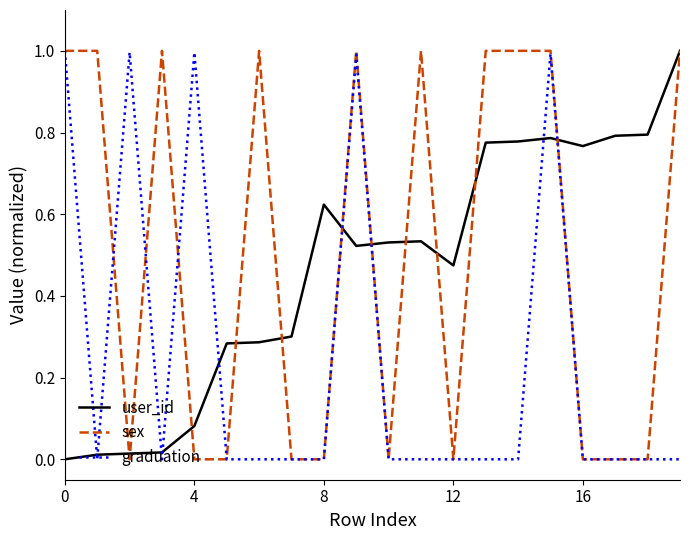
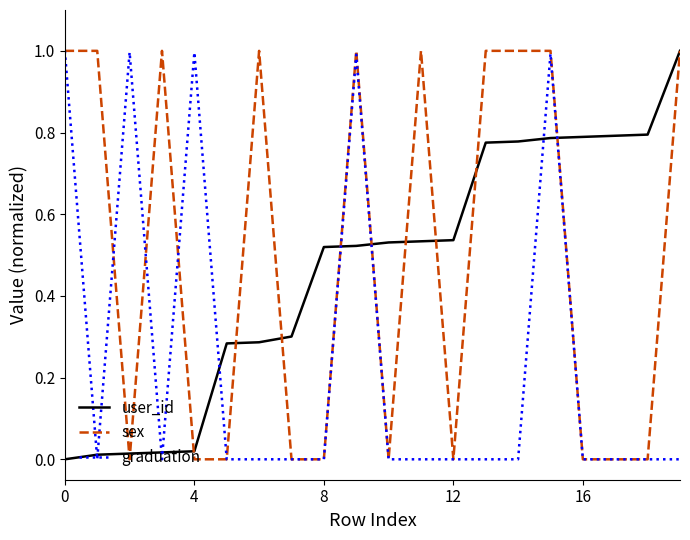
  {
    "user_id": {
      "0": 0.00,
-     "4": 0.08,
-     "8": 0.62,
-     "12": 0.47,
-     "16": 0.77
+     "4": 0.02,
+     "8": 0.52,
+     "12": 0.54,
+     "16": 0.79
    },
    "sex": {
      "4": 0.00
    },
    "graduation": {
      "4": 1.00
    }
  }
